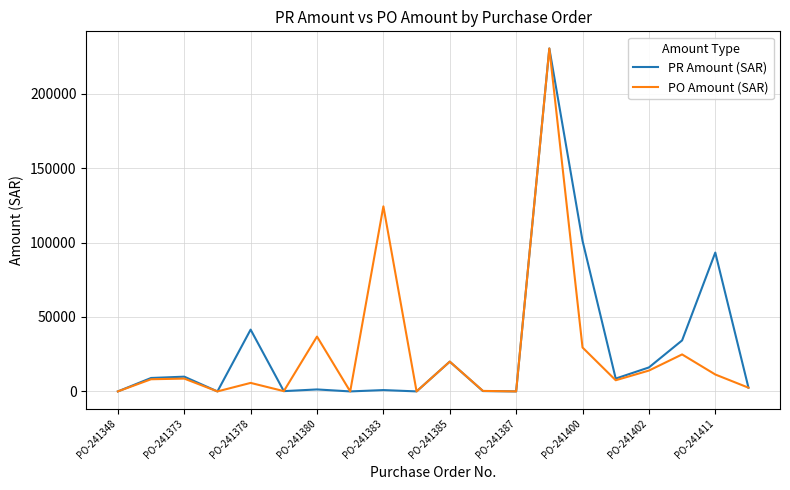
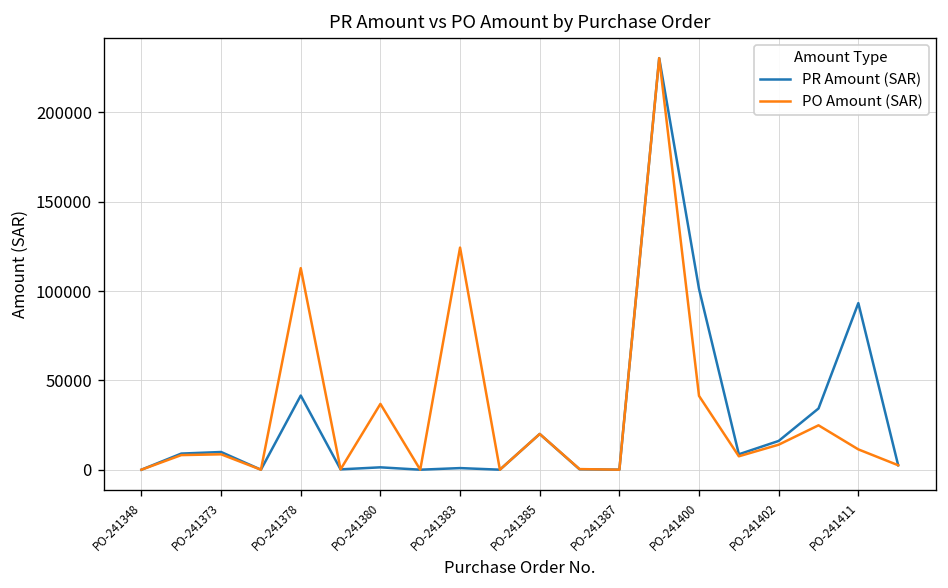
  {
    "PR Amount (SAR)": {
      "PO-241378": 42000,
      "PO-241380": 1000,
      "PO-241383": 1000,
      "PO-241400": 101000,
      "PO-241402": 16000,
      "PO-241411": 93000
    },
    "PO Amount (SAR)": {
-     "PO-241378": 6000,
+     "PO-241378": 113000,
      "PO-241380": 37000,
      "PO-241383": 124000,
-     "PO-241400": 30000,
+     "PO-241400": 41000,
      "PO-241402": 14000,
      "PO-241411": 11000
    }
  }
